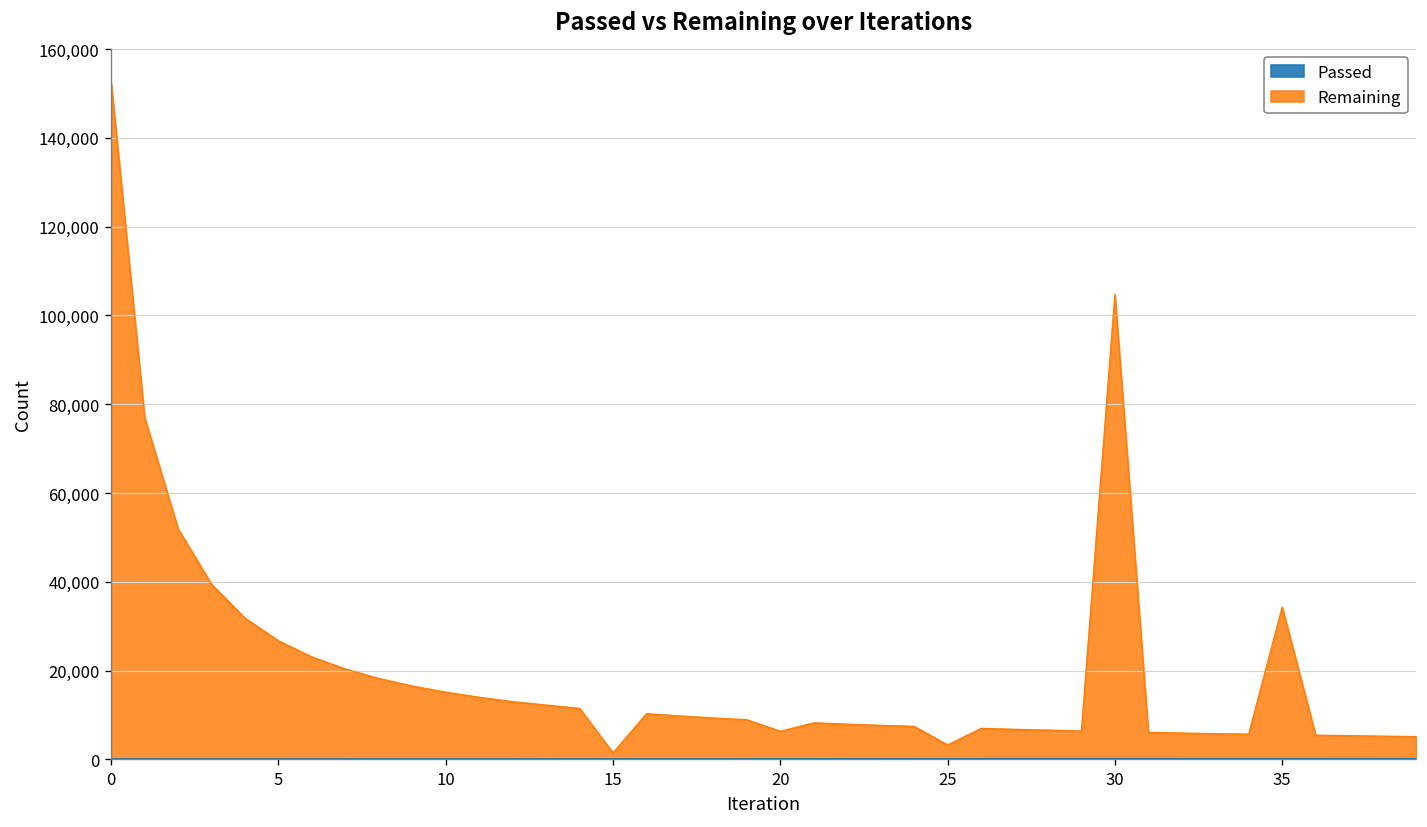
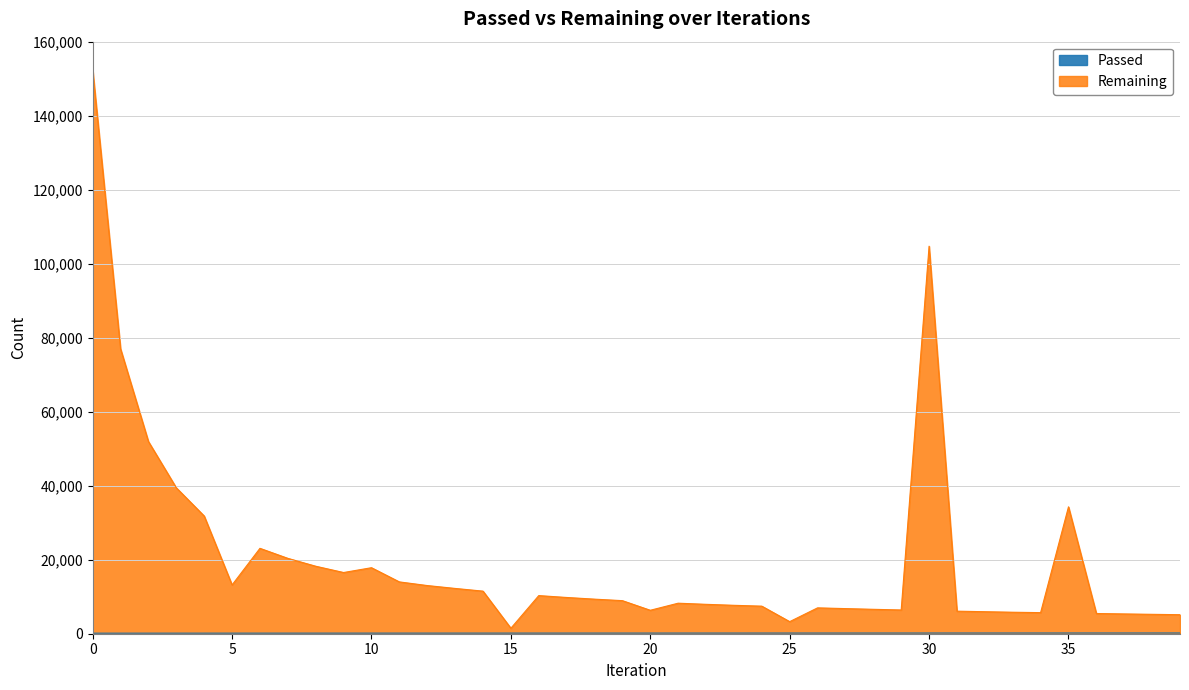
  {
    "Passed": {
      "0": "0",
      "5": "0",
      "10": "0",
      "15": "0",
      "20": "0",
      "25": "0",
      "30": "0",
      "35": "0"
    },
    "Remaining": {
      "0": "152,000",
-     "5": "27,000",
-     "10": "15,000",
+     "5": "13,000",
+     "10": "18,000",
      "15": "1,000",
      "20": "6,000",
      "25": "3,000",
      "30": "105,000",
      "35": "34,000"
    }
  }
